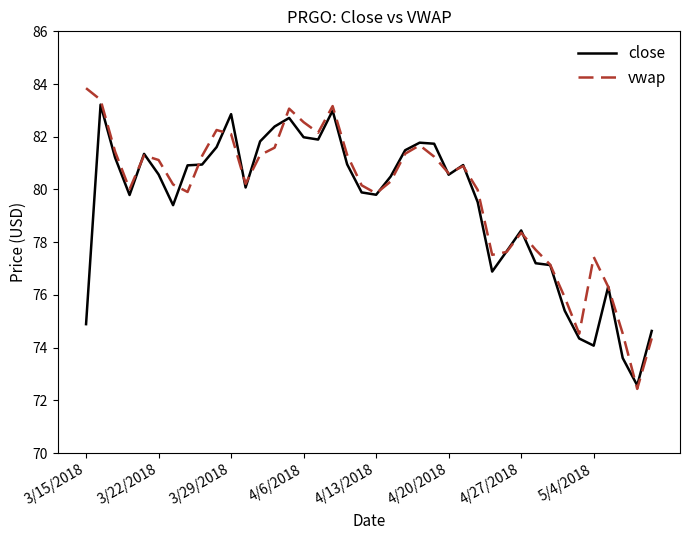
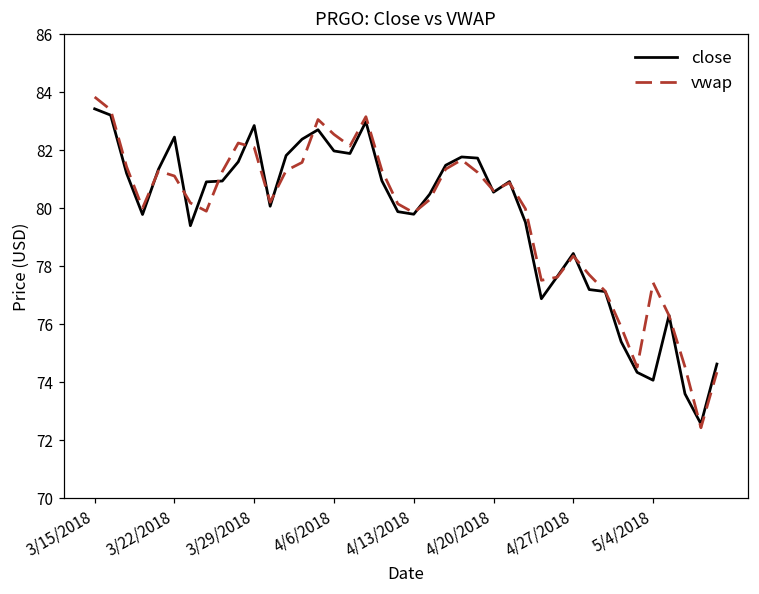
  {
    "close": {
-     "3/15/2018": 74.9,
-     "3/22/2018": 80.6,
+     "3/15/2018": 83.4,
+     "3/22/2018": 82.5,
      "3/29/2018": 82.9,
      "4/6/2018": 82.0,
      "5/4/2018": 74.1
    },
    "vwap": {
      "3/15/2018": 83.8,
      "3/22/2018": 81.1,
      "3/29/2018": 82.1,
      "4/6/2018": 82.6,
      "5/4/2018": 77.4
    }
  }
